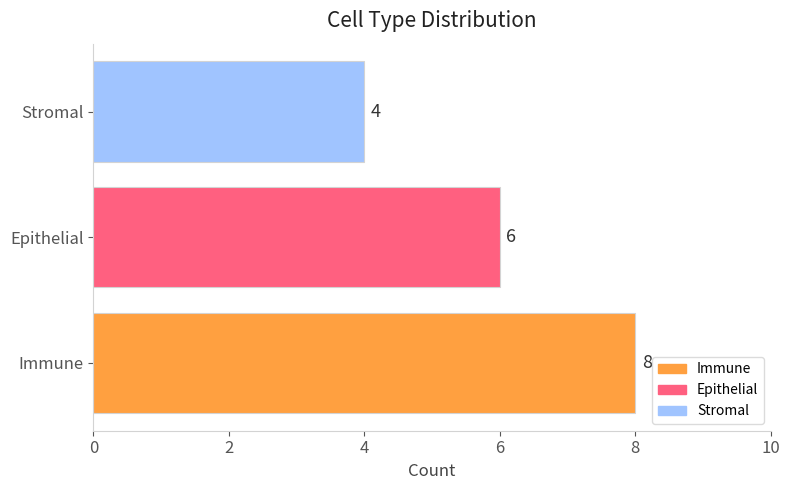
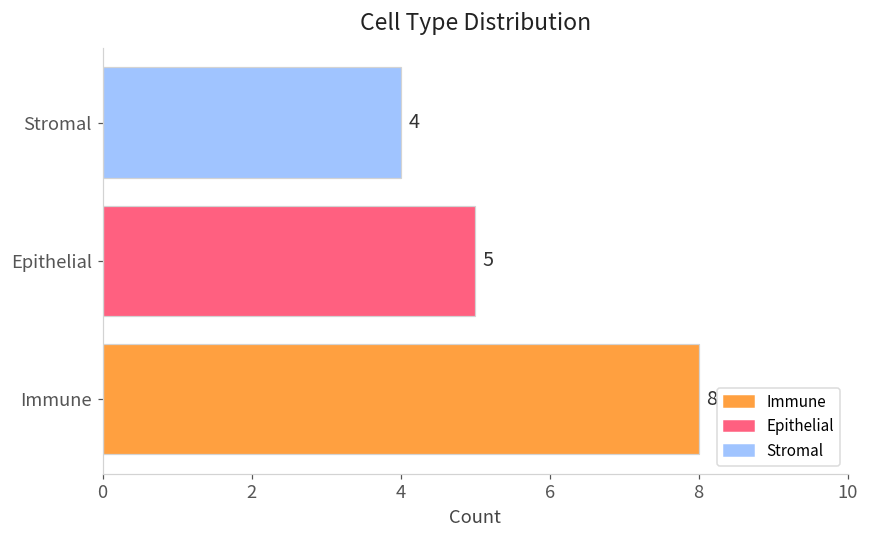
  {
    "Stromal": 4,
-   "Epithelial": 6,
+   "Epithelial": 5,
    "Immune": 8
  }
